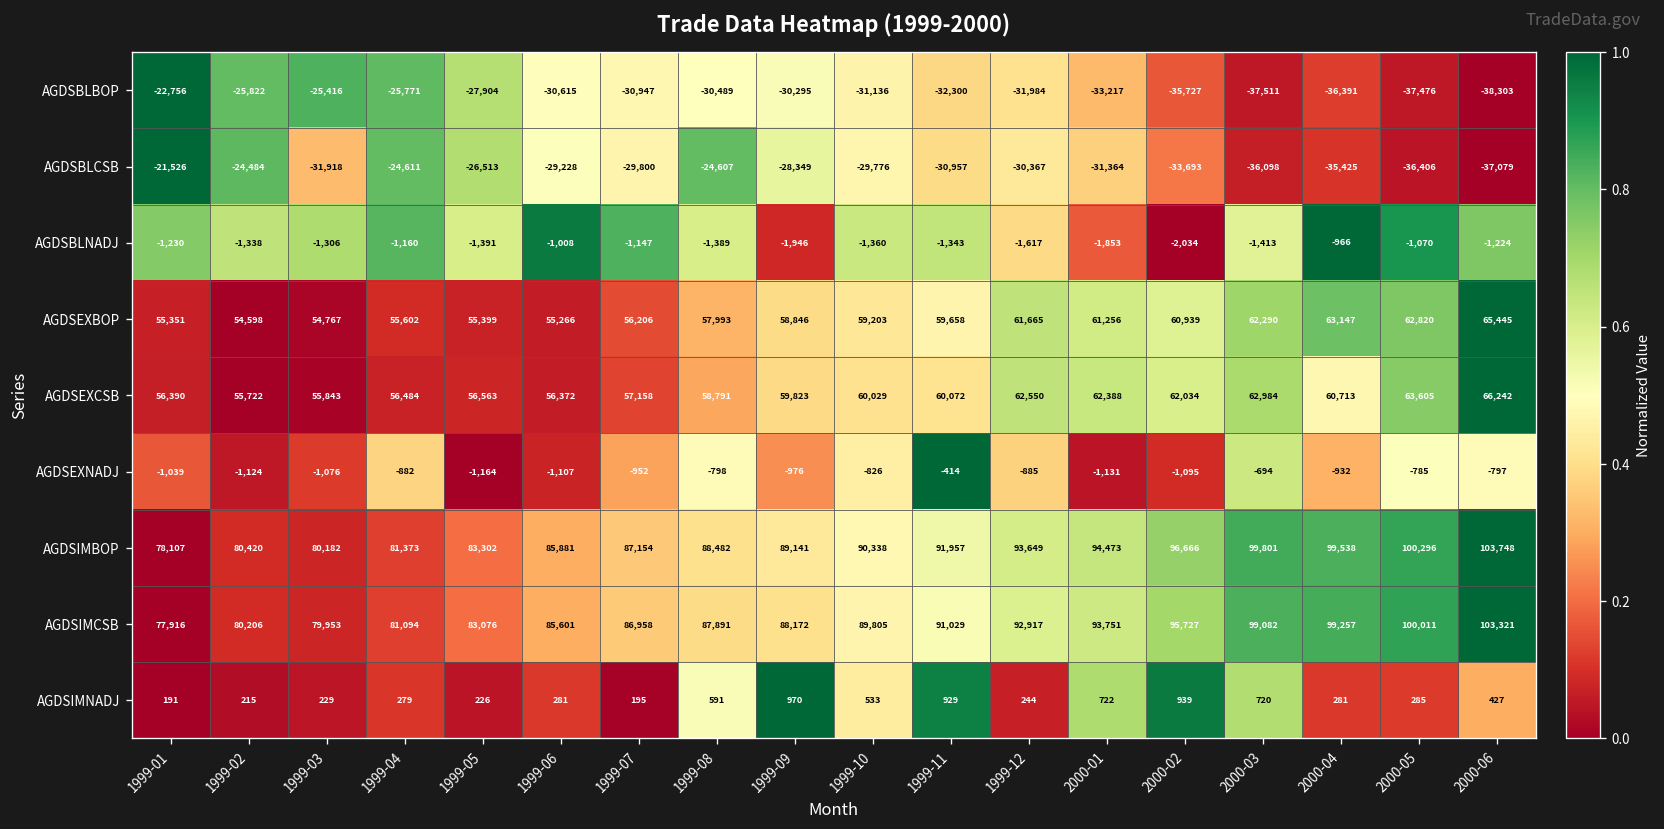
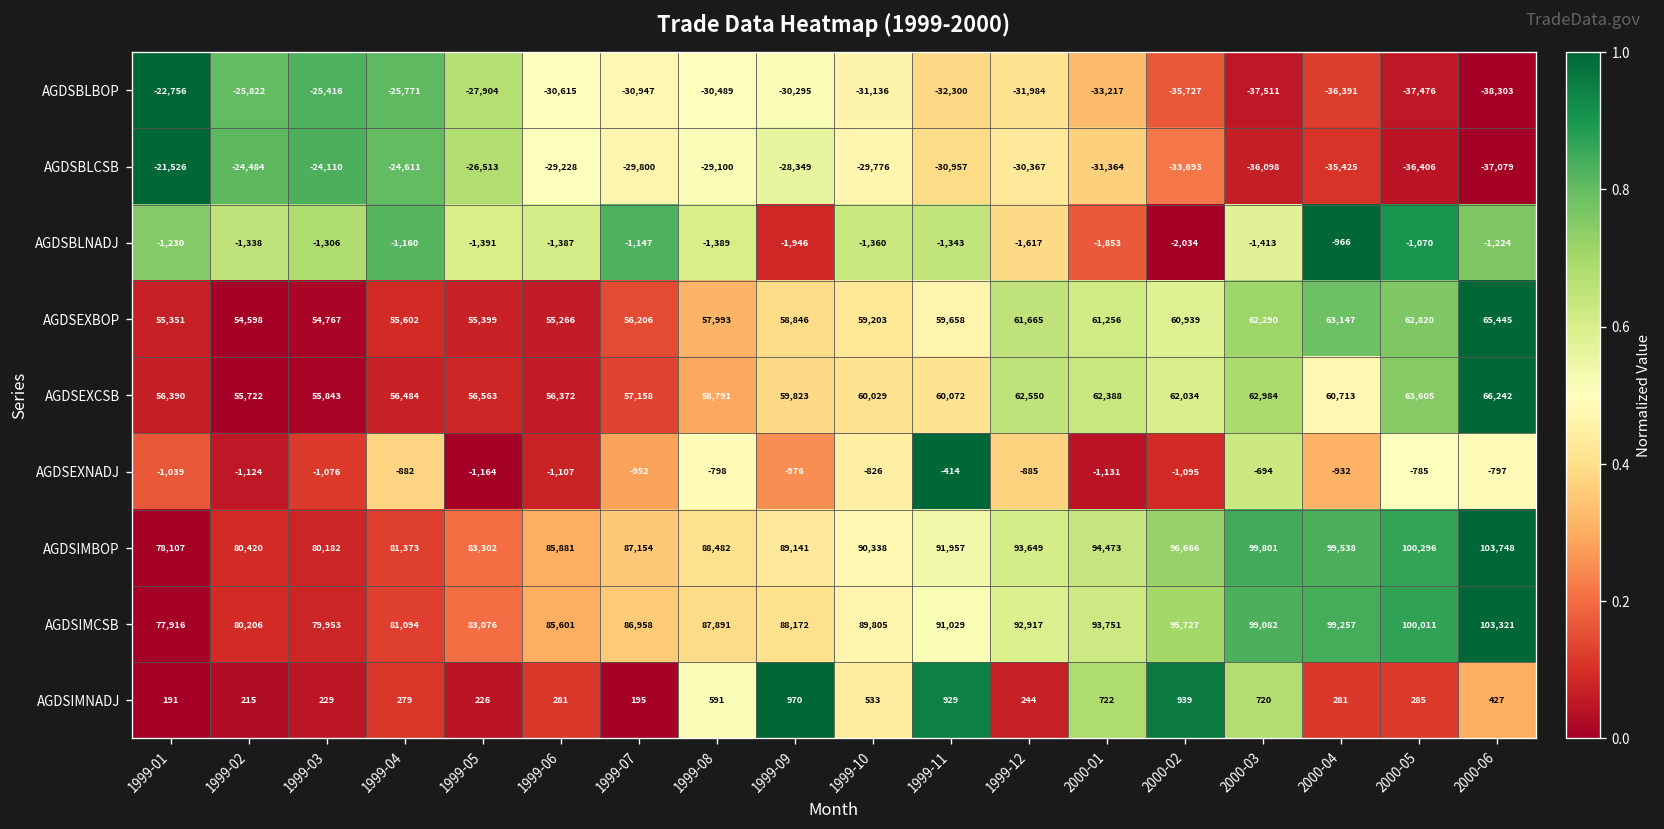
  {
    "AGDSBLBOP": {
      "1999-01": "-22,756",
      "1999-02": "-25,822",
      "1999-03": "-25,416",
      "1999-04": "-25,771",
      "1999-05": "-27,904",
      "1999-06": "-30,615",
      "1999-07": "-30,947",
      "1999-08": "-30,489",
      "1999-09": "-30,295",
      "1999-10": "-31,136",
      "1999-11": "-32,300",
      "1999-12": "-31,984",
      "2000-01": "-33,217",
      "2000-02": "-35,727",
      "2000-03": "-37,511",
      "2000-04": "-36,391",
      "2000-05": "-37,476",
      "2000-06": "-38,303"
    },
    "AGDSBLCSB": {
      "1999-01": "-21,526",
      "1999-02": "-24,484",
-     "1999-03": "-31,918",
+     "1999-03": "-24,110",
      "1999-04": "-24,611",
      "1999-05": "-26,513",
      "1999-06": "-29,228",
      "1999-07": "-29,800",
-     "1999-08": "-24,607",
+     "1999-08": "-29,100",
      "1999-09": "-28,349",
      "1999-10": "-29,776",
      "1999-11": "-30,957",
      "1999-12": "-30,367",
      "2000-01": "-31,364",
      "2000-02": "-33,693",
      "2000-03": "-36,098",
      "2000-04": "-35,425",
      "2000-05": "-36,406",
      "2000-06": "-37,079"
    },
    "AGDSBLNADJ": {
      "1999-01": "-1,230",
      "1999-02": "-1,338",
      "1999-03": "-1,306",
      "1999-04": "-1,160",
      "1999-05": "-1,391",
-     "1999-06": "-1,008",
+     "1999-06": "-1,387",
      "1999-07": "-1,147",
      "1999-08": "-1,389",
      "1999-09": "-1,946",
      "1999-10": "-1,360",
      "1999-11": "-1,343",
      "1999-12": "-1,617",
      "2000-01": "-1,853",
      "2000-02": "-2,034",
      "2000-03": "-1,413",
      "2000-04": "-966",
      "2000-05": "-1,070",
      "2000-06": "-1,224"
    },
    "AGDSEXBOP": {
      "1999-01": "55,351",
      "1999-02": "54,598",
      "1999-03": "54,767",
      "1999-04": "55,602",
      "1999-05": "55,399",
      "1999-06": "55,266",
      "1999-07": "56,206",
      "1999-08": "57,993",
      "1999-09": "58,846",
      "1999-10": "59,203",
      "1999-11": "59,658",
      "1999-12": "61,665",
      "2000-01": "61,256",
      "2000-02": "60,939",
      "2000-03": "62,290",
      "2000-04": "63,147",
      "2000-05": "62,820",
      "2000-06": "65,445"
    },
    "AGDSEXCSB": {
      "1999-01": "56,390",
      "1999-02": "55,722",
      "1999-03": "55,843",
      "1999-04": "56,484",
      "1999-05": "56,563",
      "1999-06": "56,372",
      "1999-07": "57,158",
      "1999-08": "58,791",
      "1999-09": "59,823",
      "1999-10": "60,029",
      "1999-11": "60,072",
      "1999-12": "62,550",
      "2000-01": "62,388",
      "2000-02": "62,034",
      "2000-03": "62,984",
      "2000-04": "60,713",
      "2000-05": "63,605",
      "2000-06": "66,242"
    },
    "AGDSEXNADJ": {
      "1999-01": "-1,039",
      "1999-02": "-1,124",
      "1999-03": "-1,076",
      "1999-04": "-882",
      "1999-05": "-1,164",
      "1999-06": "-1,107",
      "1999-07": "-952",
      "1999-08": "-798",
      "1999-09": "-976",
      "1999-10": "-826",
      "1999-11": "-414",
      "1999-12": "-885",
      "2000-01": "-1,131",
      "2000-02": "-1,095",
      "2000-03": "-694",
      "2000-04": "-932",
      "2000-05": "-785",
      "2000-06": "-797"
    },
    "AGDSIMBOP": {
      "1999-01": "78,107",
      "1999-02": "80,420",
      "1999-03": "80,182",
      "1999-04": "81,373",
      "1999-05": "83,302",
      "1999-06": "85,881",
      "1999-07": "87,154",
      "1999-08": "88,482",
      "1999-09": "89,141",
      "1999-10": "90,338",
      "1999-11": "91,957",
      "1999-12": "93,649",
      "2000-01": "94,473",
      "2000-02": "96,666",
      "2000-03": "99,801",
      "2000-04": "99,538",
      "2000-05": "100,296",
      "2000-06": "103,748"
    },
    "AGDSIMCSB": {
      "1999-01": "77,916",
      "1999-02": "80,206",
      "1999-03": "79,953",
      "1999-04": "81,094",
      "1999-05": "83,076",
      "1999-06": "85,601",
      "1999-07": "86,958",
      "1999-08": "87,891",
      "1999-09": "88,172",
      "1999-10": "89,805",
      "1999-11": "91,029",
      "1999-12": "92,917",
      "2000-01": "93,751",
      "2000-02": "95,727",
      "2000-03": "99,082",
      "2000-04": "99,257",
      "2000-05": "100,011",
      "2000-06": "103,321"
    },
    "AGDSIMNADJ": {
      "1999-01": "191",
      "1999-02": "215",
      "1999-03": "229",
      "1999-04": "279",
      "1999-05": "226",
      "1999-06": "281",
      "1999-07": "195",
      "1999-08": "591",
      "1999-09": "970",
      "1999-10": "533",
      "1999-11": "929",
      "1999-12": "244",
      "2000-01": "722",
      "2000-02": "939",
      "2000-03": "720",
      "2000-04": "281",
      "2000-05": "285",
      "2000-06": "427"
    }
  }
